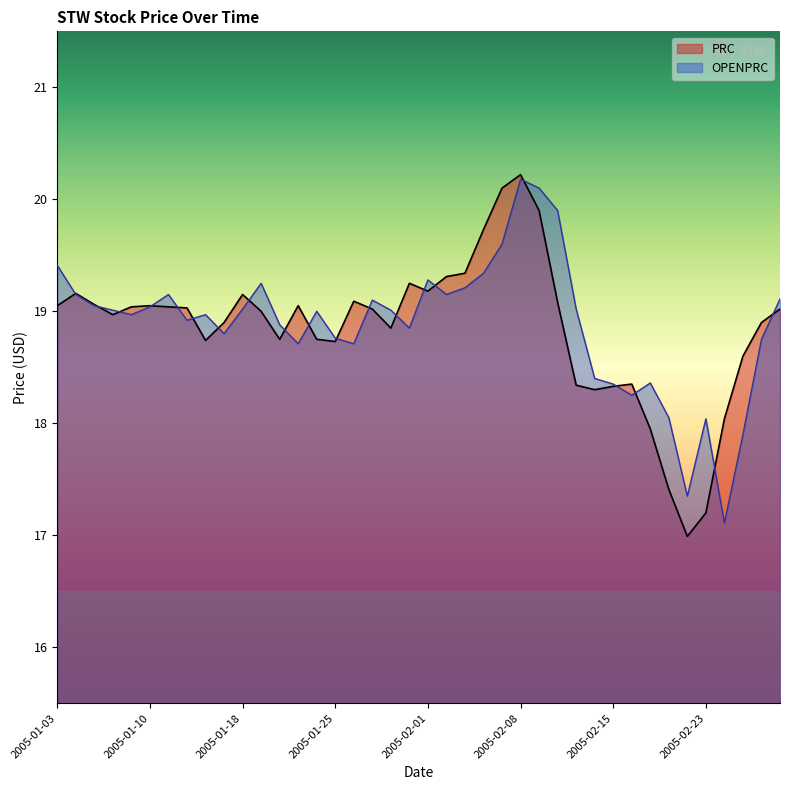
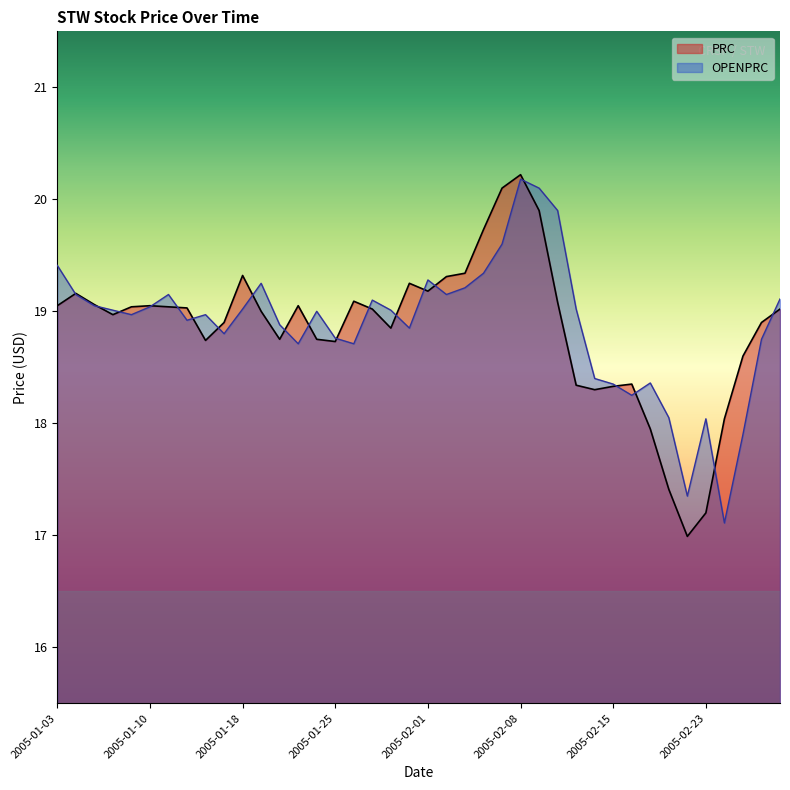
  {
    "PRC": {
      "2005-01-03": 19.05,
-     "2005-01-18": 19.15,
+     "2005-01-18": 19.32,
      "2005-01-25": 18.73,
      "2005-02-01": 19.18,
      "2005-02-08": 20.22,
      "2005-02-23": 17.20
    },
    "OPENPRC": {
      "2005-01-03": 19.41,
      "2005-01-18": 19.02,
      "2005-01-25": 18.76,
      "2005-02-01": 19.28,
      "2005-02-08": 20.18,
      "2005-02-23": 18.04
    }
  }
